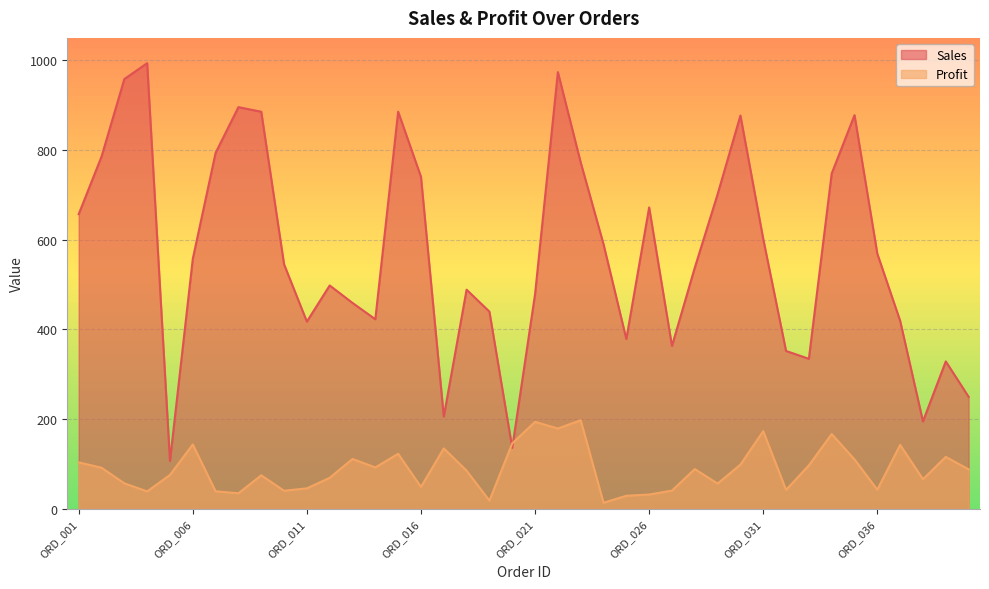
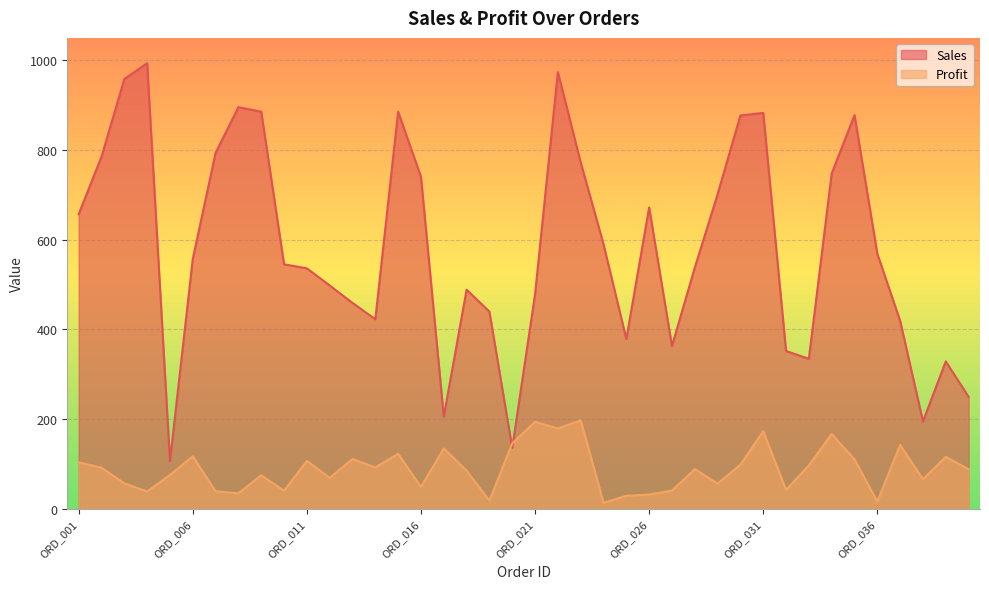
  {
    "Sales": {
      "ORD_001": 660,
      "ORD_006": 560,
-     "ORD_011": 420,
+     "ORD_011": 540,
      "ORD_016": 740,
      "ORD_021": 480,
      "ORD_026": 670,
-     "ORD_031": 600,
+     "ORD_031": 880,
      "ORD_036": 570
    },
    "Profit": {
      "ORD_001": 100,
-     "ORD_006": 140,
-     "ORD_011": 50,
+     "ORD_006": 120,
+     "ORD_011": 110,
      "ORD_016": 50,
      "ORD_021": 190,
      "ORD_026": 30,
      "ORD_031": 170,
-     "ORD_036": 40
+     "ORD_036": 20
    }
  }
